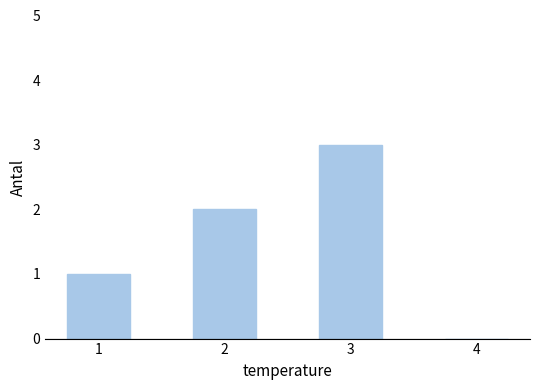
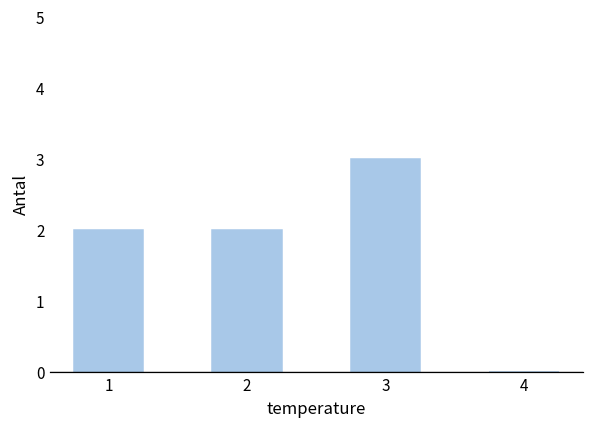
  {
-   "1": 1,
+   "1": 2,
    "2": 2,
    "3": 3,
    "4": 0
  }
